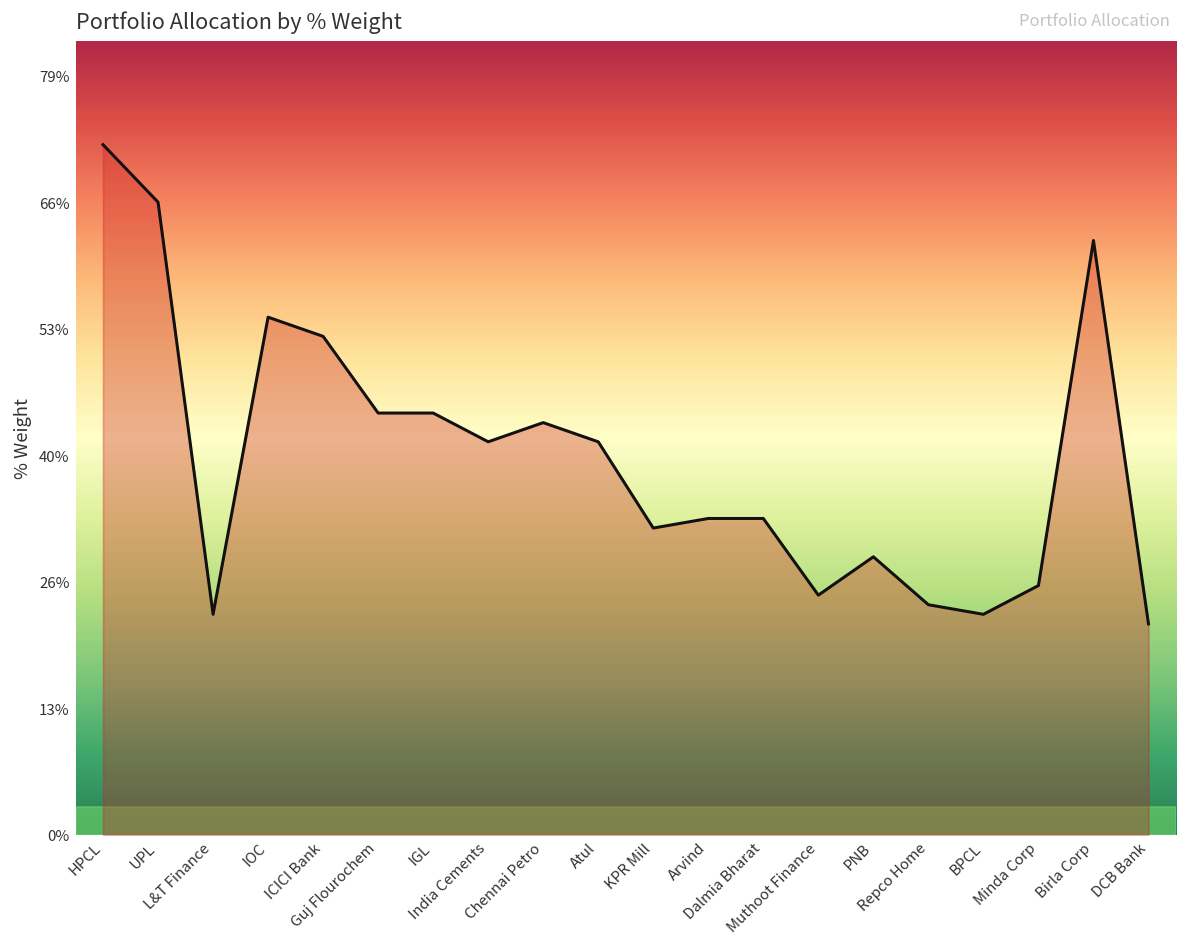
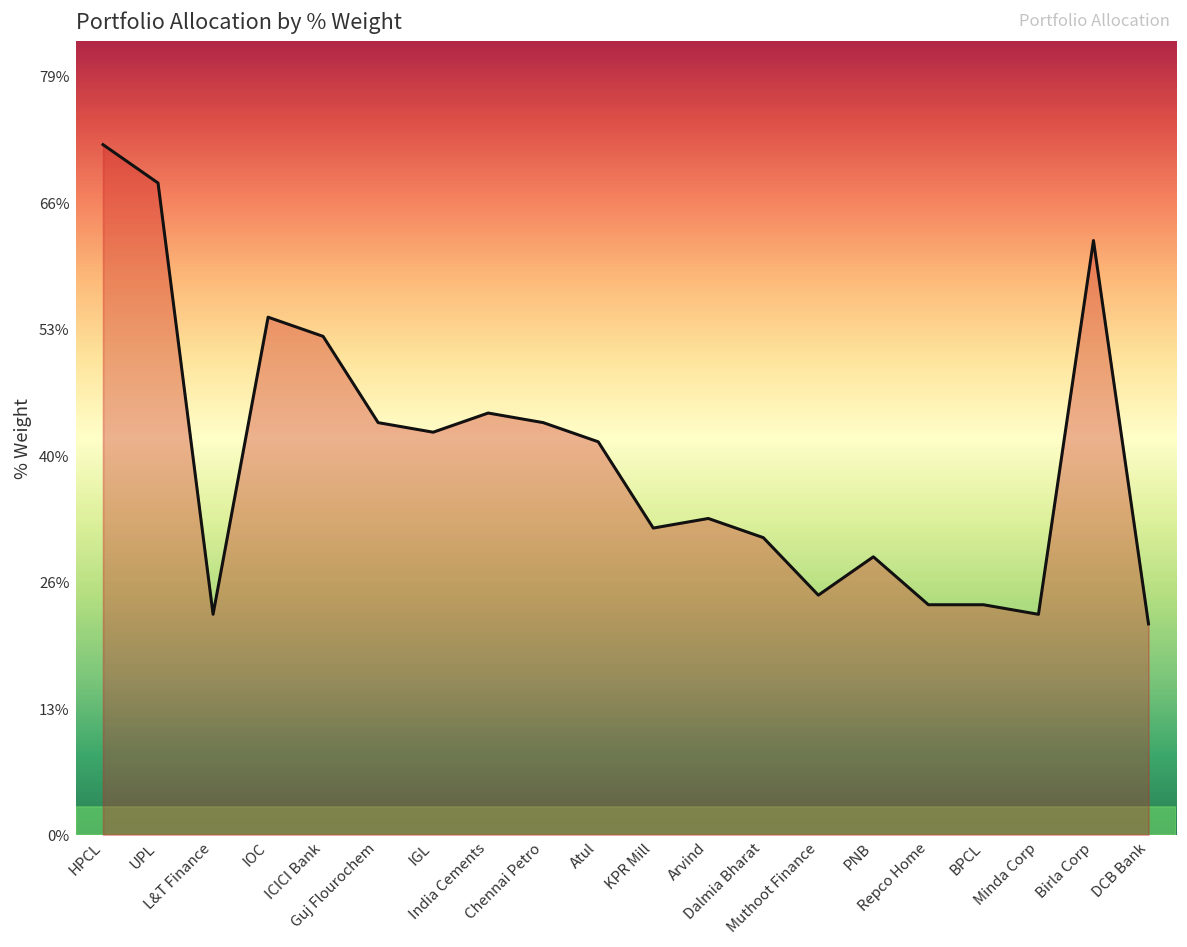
  {
    "HPCL": "72%",
-   "UPL": "66%",
+   "UPL": "68%",
    "L&T Finance": "23%",
    "IOC": "54%",
    "ICICI Bank": "52%",
-   "Guj Flourochem": "44%",
-   "IGL": "44%",
-   "India Cements": "41%",
+   "Guj Flourochem": "43%",
+   "IGL": "42%",
+   "India Cements": "44%",
    "Chennai Petro": "43%",
    "Atul": "41%",
    "KPR Mill": "32%",
    "Arvind": "33%",
-   "Dalmia Bharat": "33%",
+   "Dalmia Bharat": "31%",
    "Muthoot Finance": "25%",
    "PNB": "29%",
    "Repco Home": "24%",
-   "BPCL": "23%",
-   "Minda Corp": "26%",
+   "BPCL": "24%",
+   "Minda Corp": "23%",
    "Birla Corp": "62%",
    "DCB Bank": "22%"
  }
